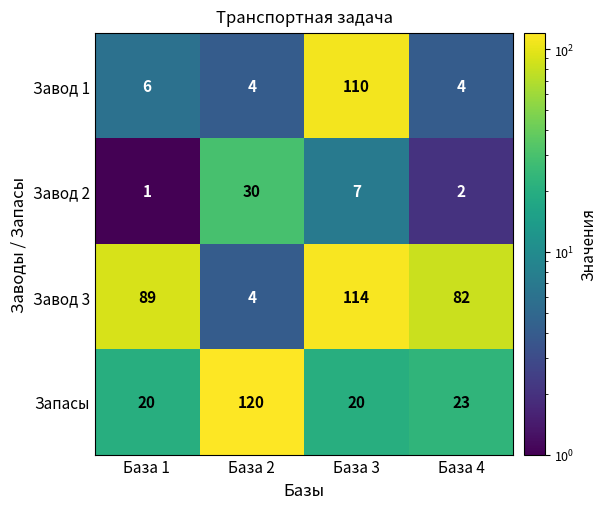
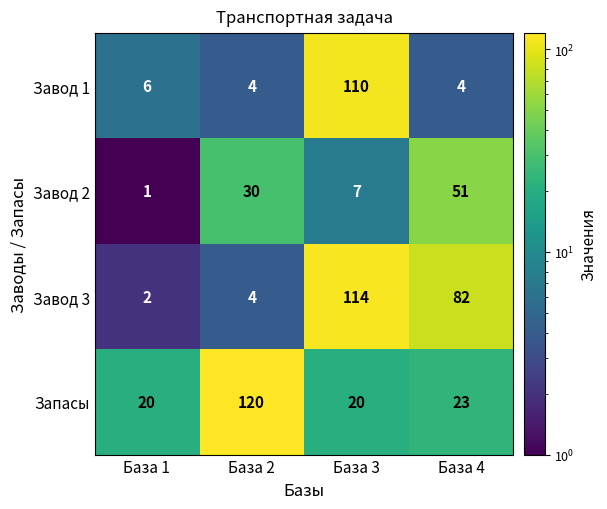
  {
    "Завод 1": {
      "База 1": 6,
      "База 2": 4,
      "База 3": 110,
      "База 4": 4
    },
    "Завод 2": {
      "База 1": 1,
      "База 2": 30,
      "База 3": 7,
-     "База 4": 2
+     "База 4": 51
    },
    "Завод 3": {
-     "База 1": 89,
+     "База 1": 2,
      "База 2": 4,
      "База 3": 114,
      "База 4": 82
    },
    "Запасы": {
      "База 1": 20,
      "База 2": 120,
      "База 3": 20,
      "База 4": 23
    }
  }
